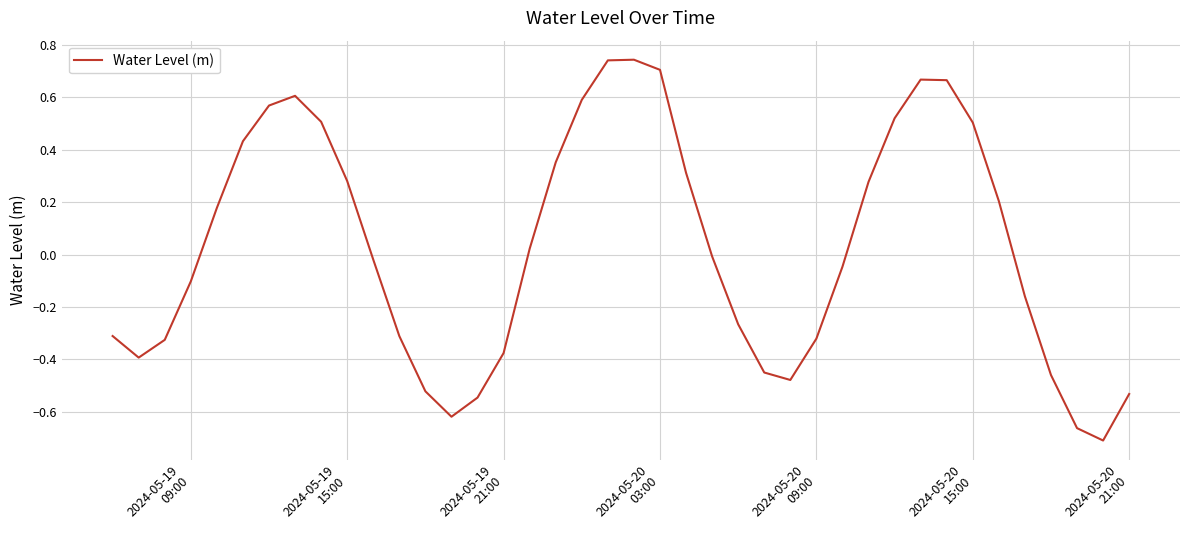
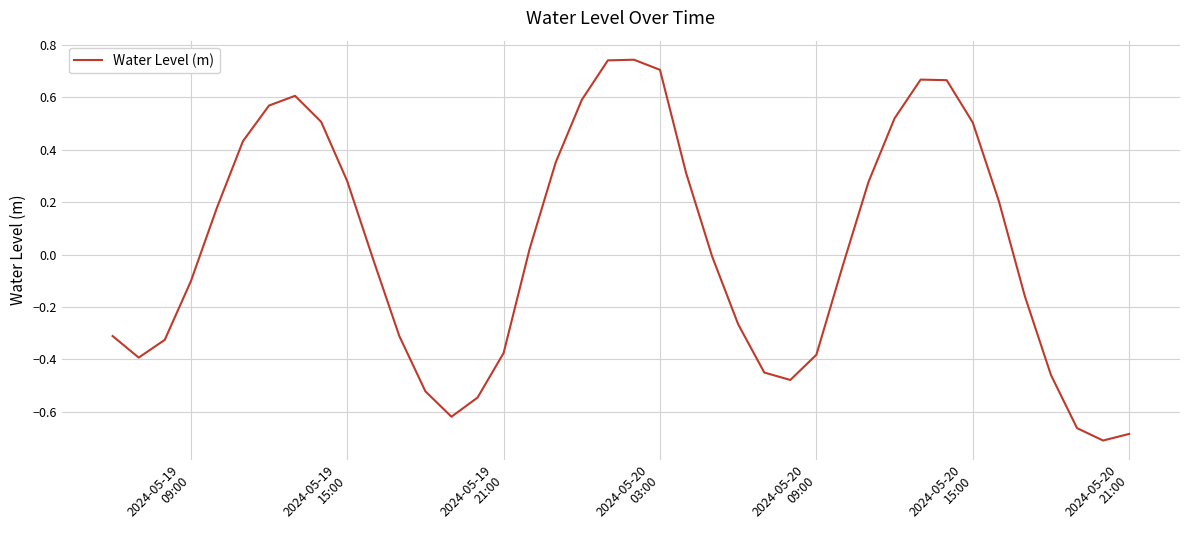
  {
    "2024-05-19 09:00": -0.10,
    "2024-05-19 15:00": 0.28,
    "2024-05-19 21:00": -0.38,
    "2024-05-20 03:00": 0.71,
-   "2024-05-20 09:00": -0.32,
+   "2024-05-20 09:00": -0.38,
    "2024-05-20 15:00": 0.50,
-   "2024-05-20 21:00": -0.53
+   "2024-05-20 21:00": -0.68
  }
